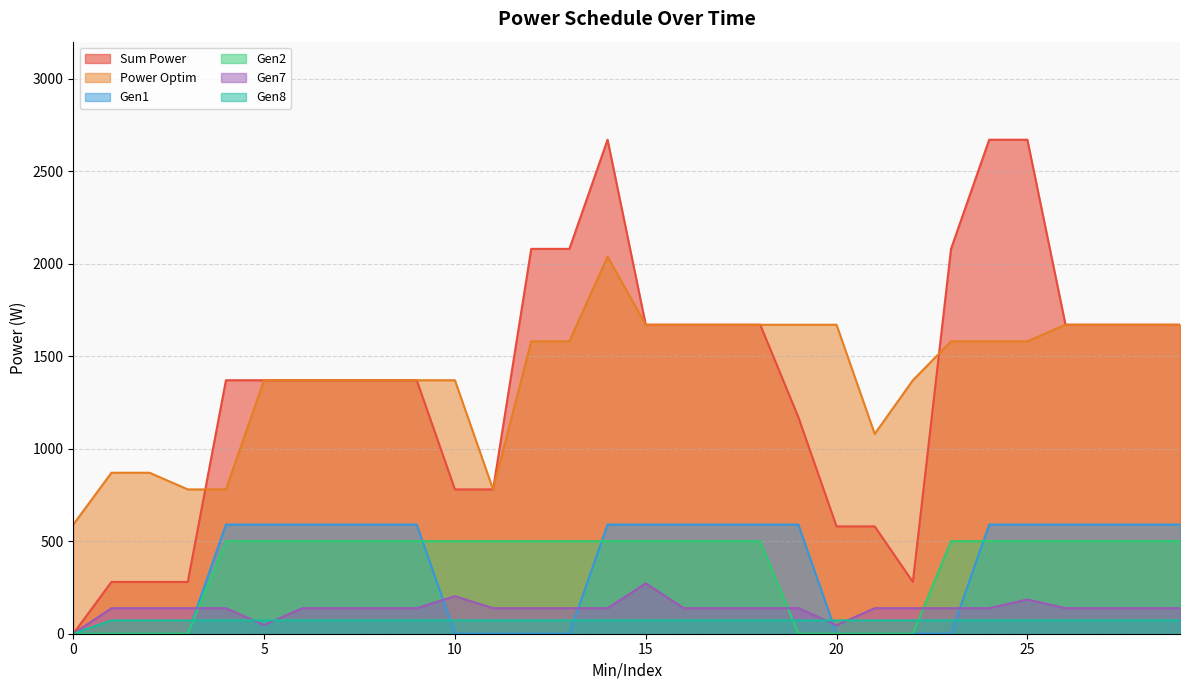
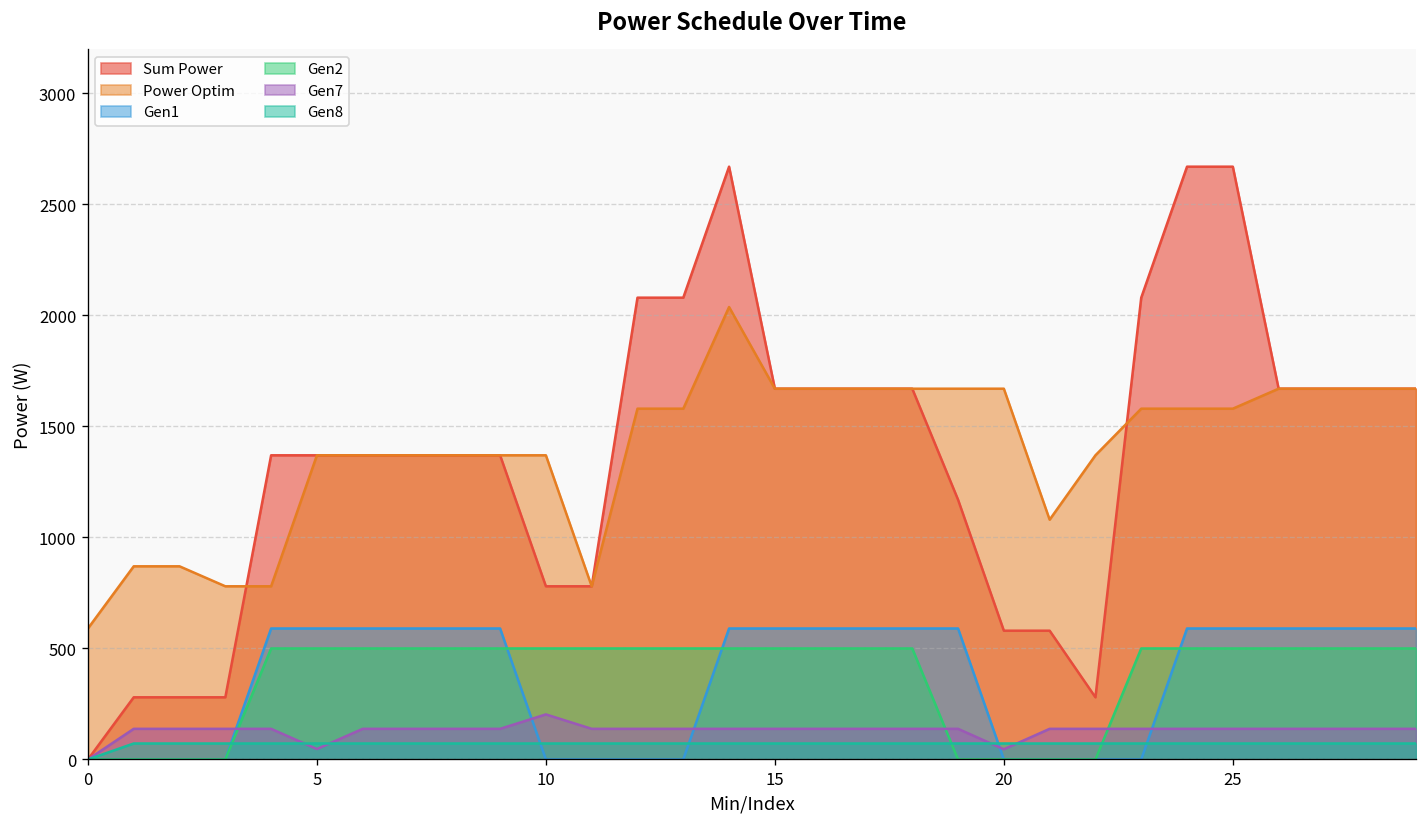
  {
    "Gen7": {
      "5": 50,
      "10": 200,
-     "15": 270,
+     "15": 140,
      "20": 50,
-     "25": 190
+     "25": 140
    }
  }
